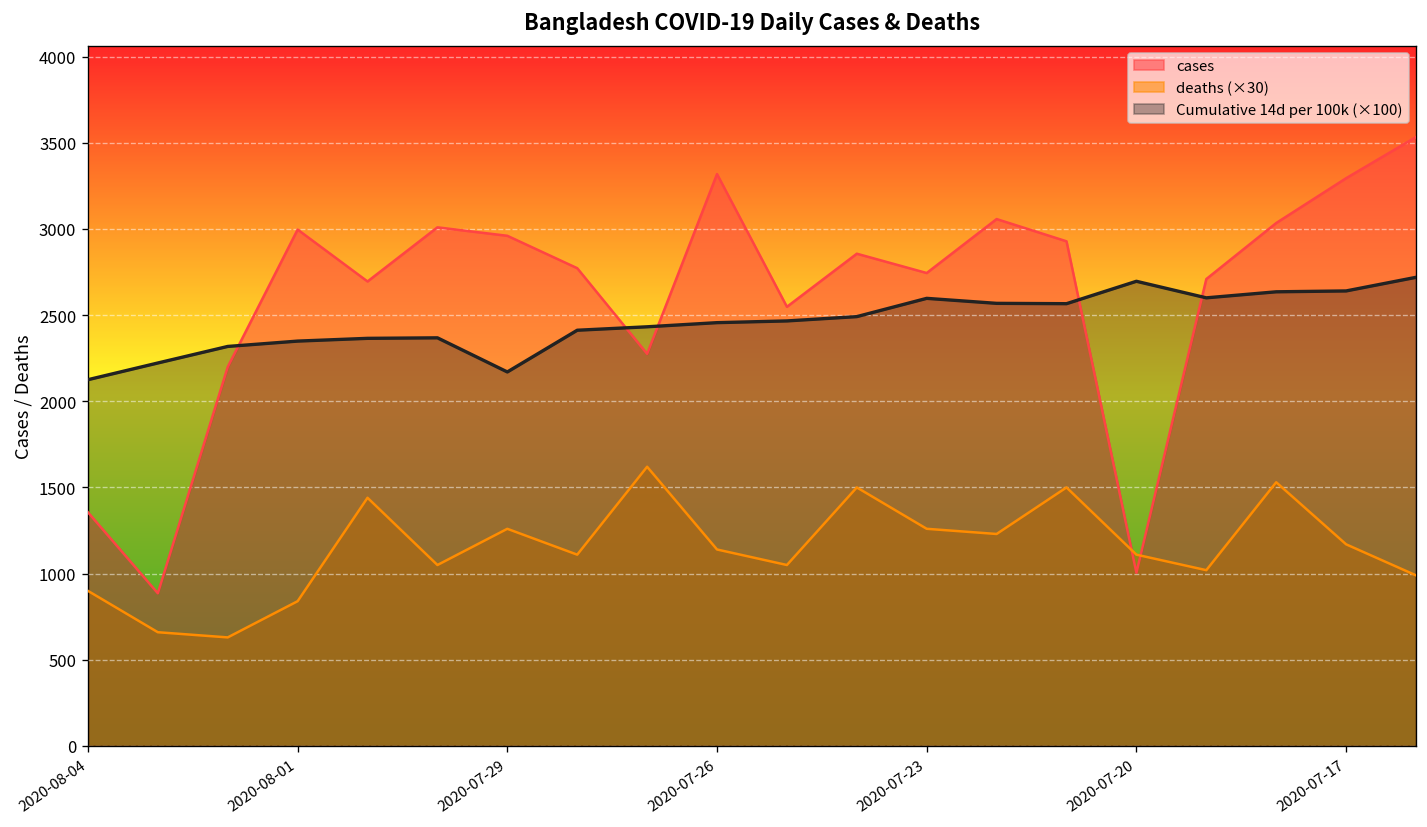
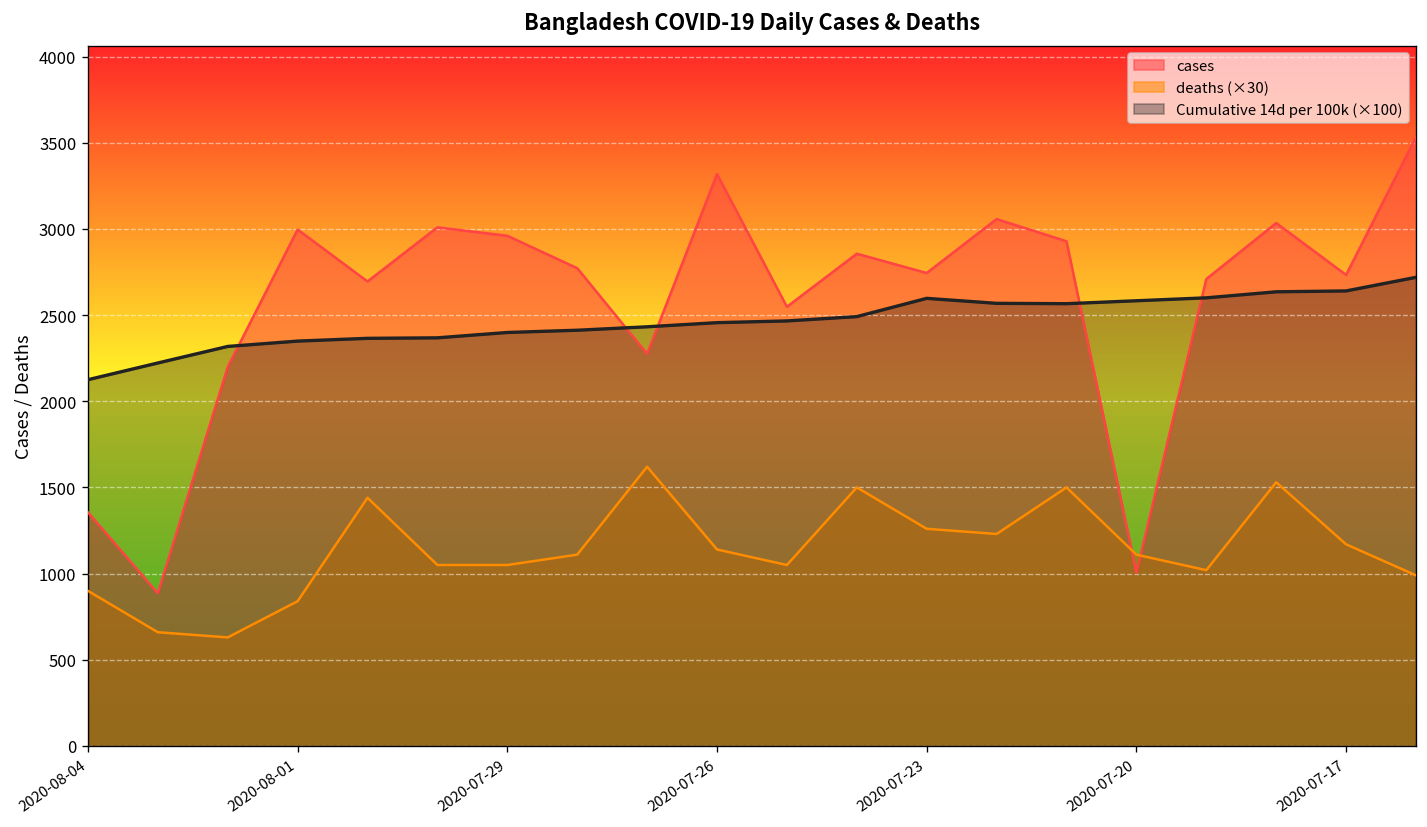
  {
    "cases": {
      "2020-08-04": 1360,
      "2020-08-01": 3000,
      "2020-07-29": 2960,
      "2020-07-26": 3320,
      "2020-07-23": 2740,
      "2020-07-20": 1010,
-     "2020-07-17": 3290
+     "2020-07-17": 2730
    },
    "deaths (×30)": {
      "2020-08-04": 900,
      "2020-08-01": 840,
-     "2020-07-29": 1260,
+     "2020-07-29": 1050,
      "2020-07-26": 1140,
      "2020-07-23": 1260,
      "2020-07-20": 1110,
      "2020-07-17": 1170
    },
    "Cumulative 14d per 100k (×100)": {
      "2020-08-04": 2130,
      "2020-08-01": 2350,
-     "2020-07-29": 2170,
+     "2020-07-29": 2400,
      "2020-07-26": 2460,
      "2020-07-23": 2600,
-     "2020-07-20": 2700,
+     "2020-07-20": 2580,
      "2020-07-17": 2640
    }
  }
